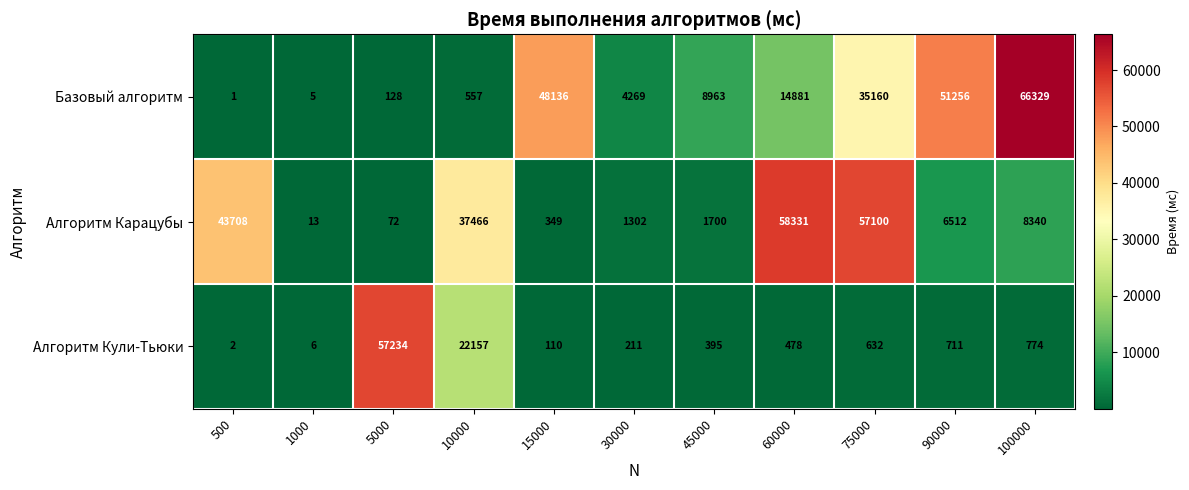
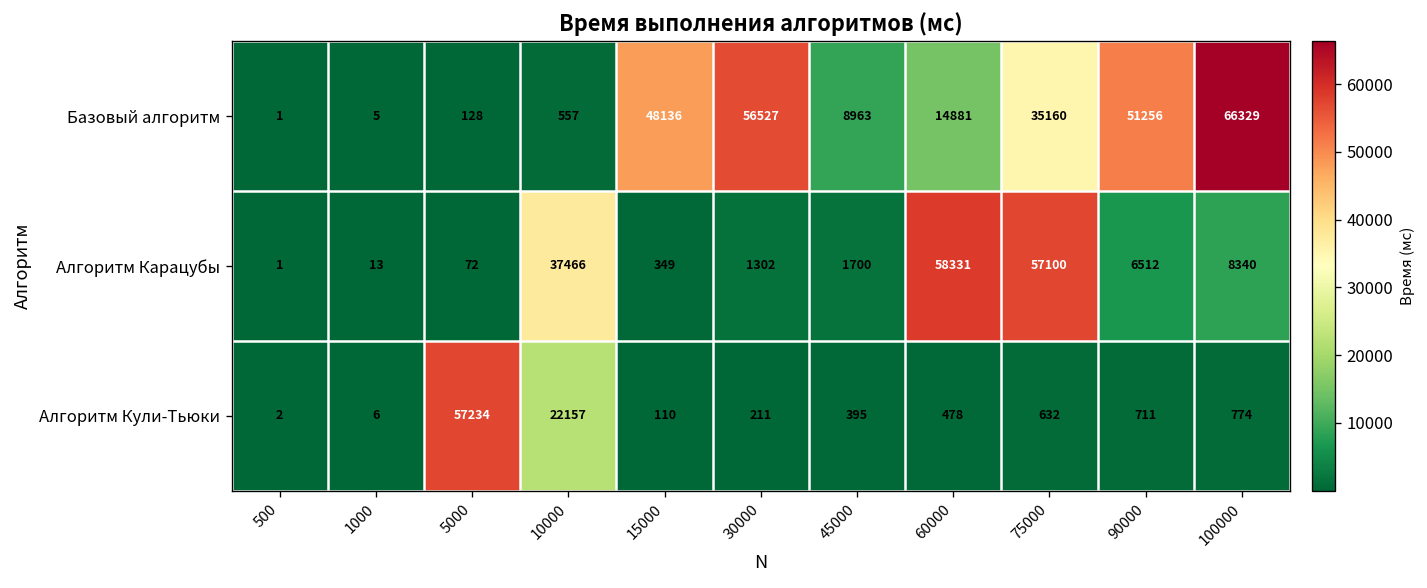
  {
    "Базовый алгоритм": {
      "500": 1,
      "1000": 5,
      "5000": 128,
      "10000": 557,
      "15000": 48136,
-     "30000": 4269,
+     "30000": 56527,
      "45000": 8963,
      "60000": 14881,
      "75000": 35160,
      "90000": 51256,
      "100000": 66329
    },
    "Алгоритм Карацубы": {
-     "500": 43708,
+     "500": 1,
      "1000": 13,
      "5000": 72,
      "10000": 37466,
      "15000": 349,
      "30000": 1302,
      "45000": 1700,
      "60000": 58331,
      "75000": 57100,
      "90000": 6512,
      "100000": 8340
    },
    "Алгоритм Кули-Тьюки": {
      "500": 2,
      "1000": 6,
      "5000": 57234,
      "10000": 22157,
      "15000": 110,
      "30000": 211,
      "45000": 395,
      "60000": 478,
      "75000": 632,
      "90000": 711,
      "100000": 774
    }
  }
